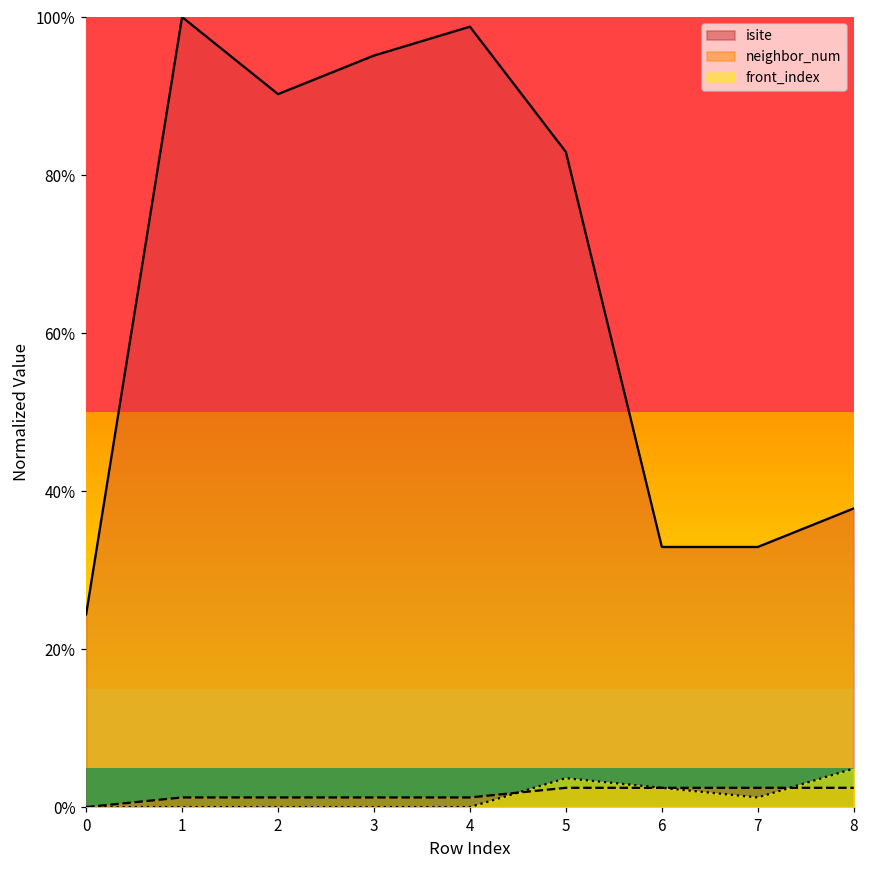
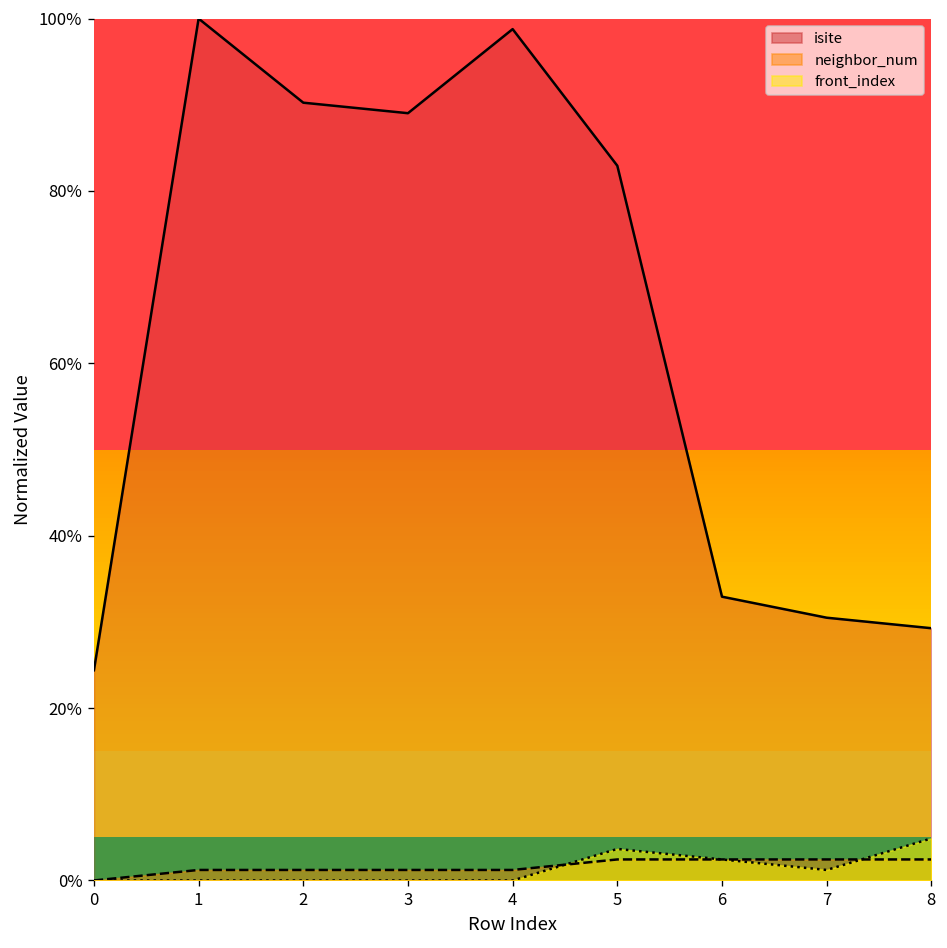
  {
    "isite": {
      "0": "24%",
      "1": "100%",
      "2": "90%",
-     "3": "95%",
+     "3": "89%",
      "4": "99%",
      "5": "83%",
      "6": "33%",
-     "7": "33%",
-     "8": "38%"
+     "7": "30%",
+     "8": "29%"
    },
    "neighbor_num": {
      "1": "1%",
      "2": "1%",
      "3": "1%",
      "4": "1%",
      "5": "2%",
      "7": "2%",
      "8": "2%"
    },
    "front_index": {
      "1": "0%",
      "2": "0%",
      "3": "0%",
      "4": "0%",
      "5": "4%",
      "7": "1%",
      "8": "5%"
    }
  }
